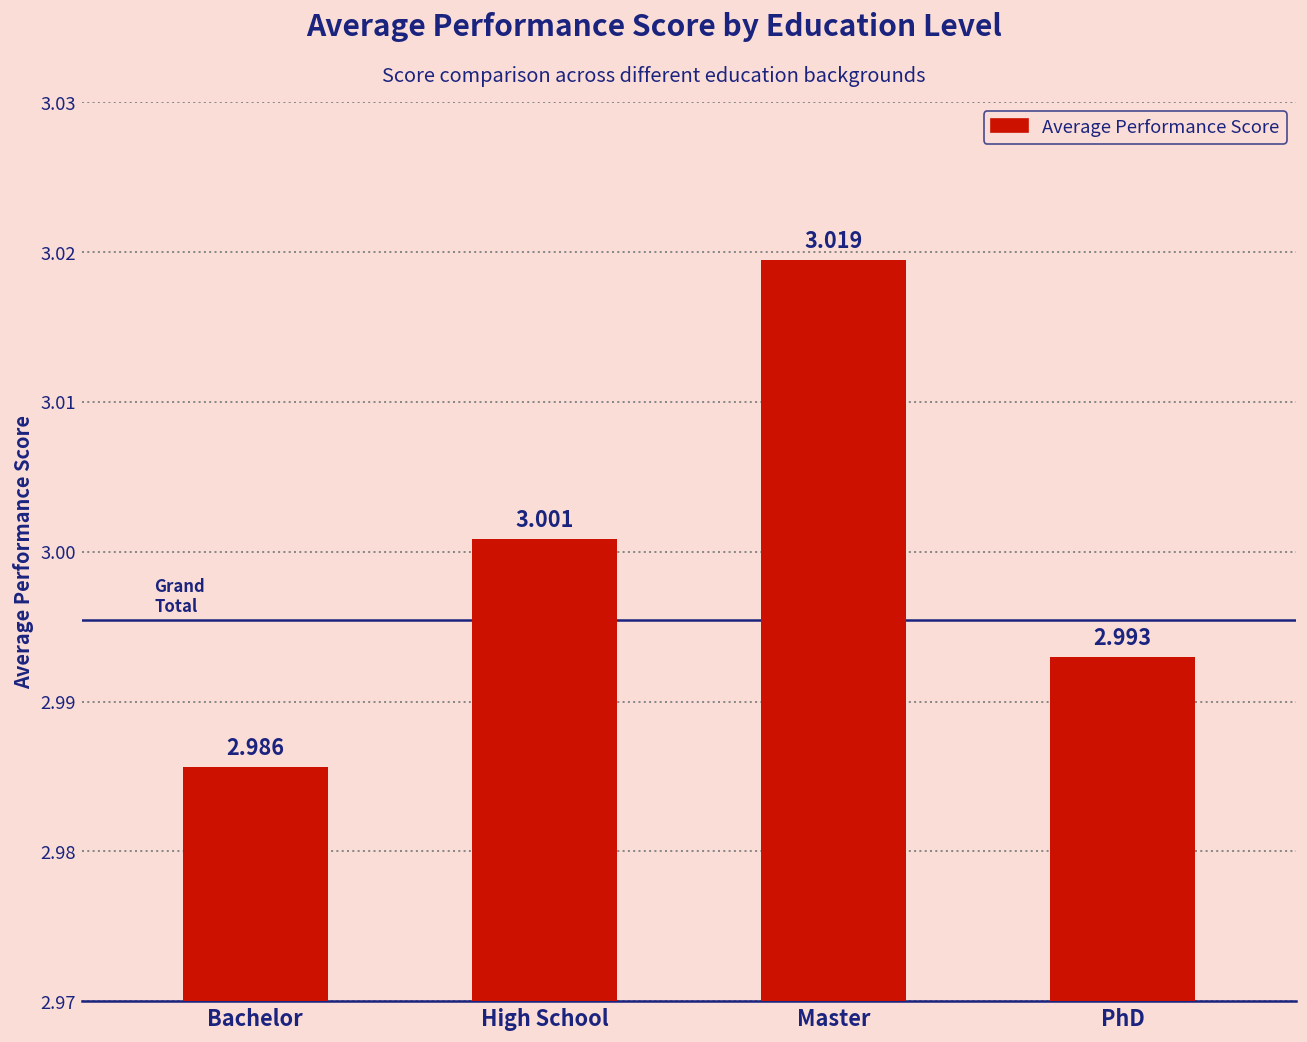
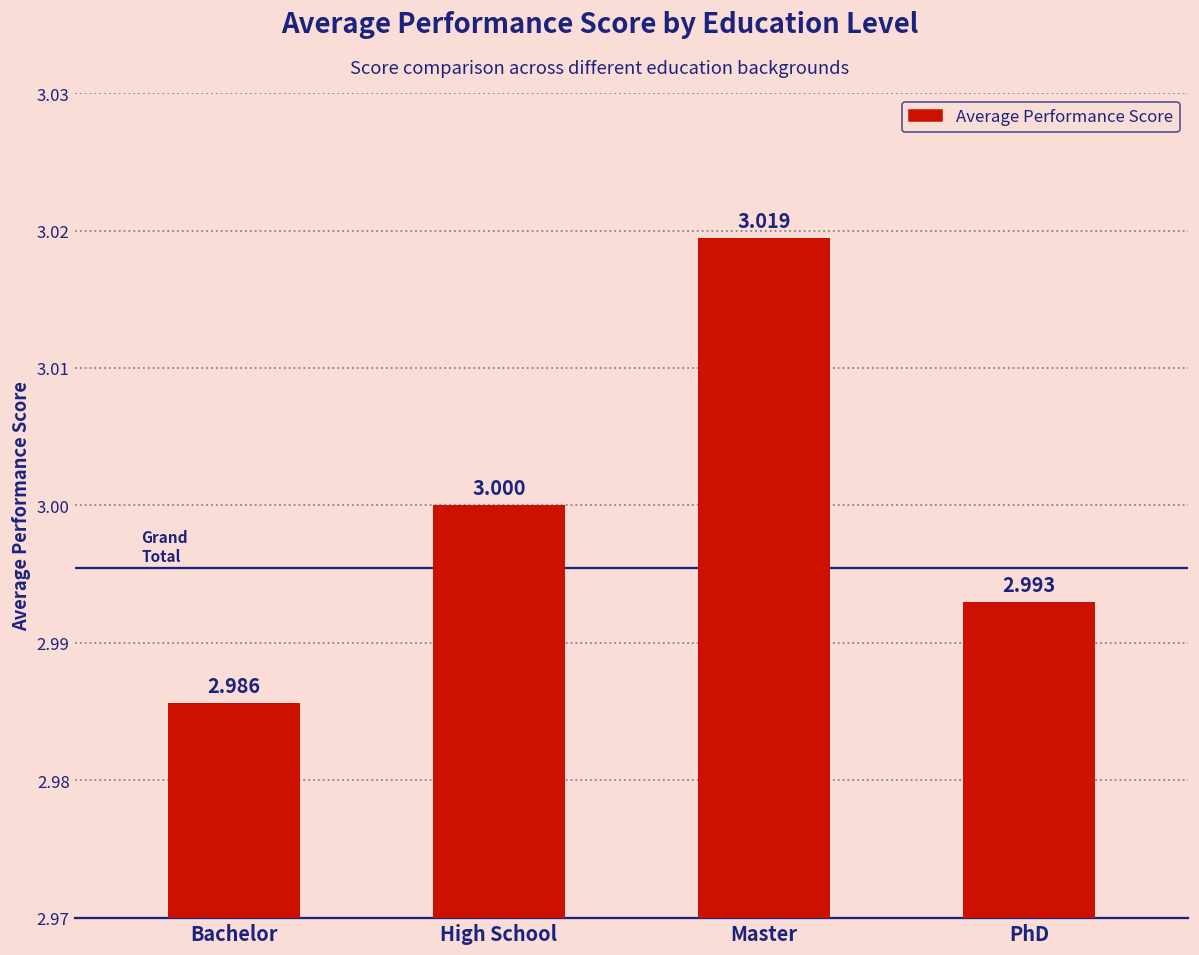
  {
    "Bachelor": 2.986,
-   "High School": 3.001,
+   "High School": 3.000,
    "Master": 3.019,
    "PhD": 2.993
  }
